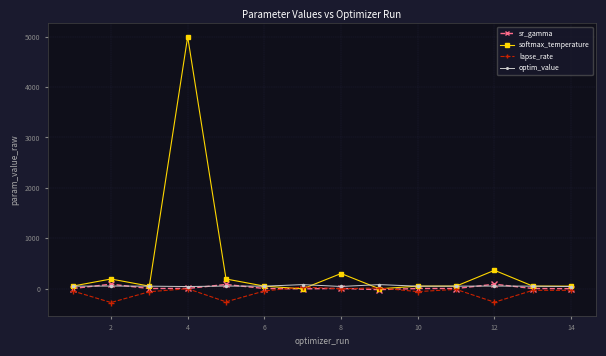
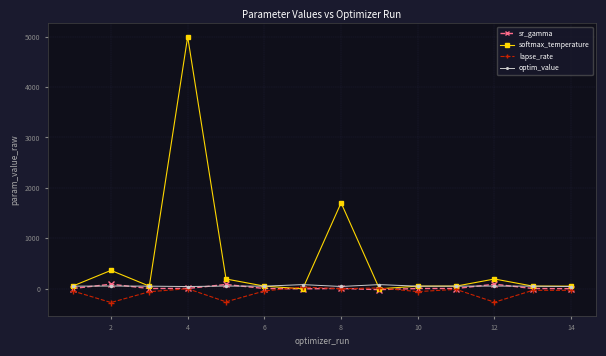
  {
    "softmax_temperature": {
-     "2": 200,
+     "2": 400,
      "4": 5000,
-     "8": 300,
-     "12": 400
+     "8": 1700,
+     "12": 200
    },
    "lapse_rate": {
      "2": -300,
      "10": -100,
      "12": -300
    }
  }
